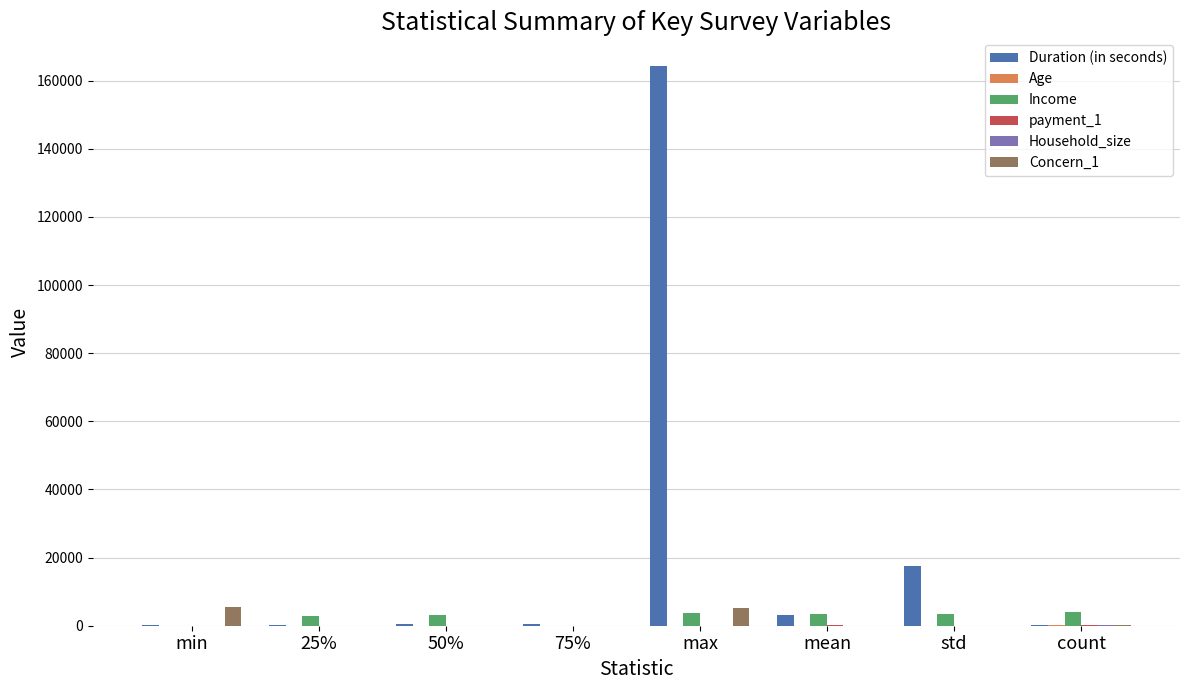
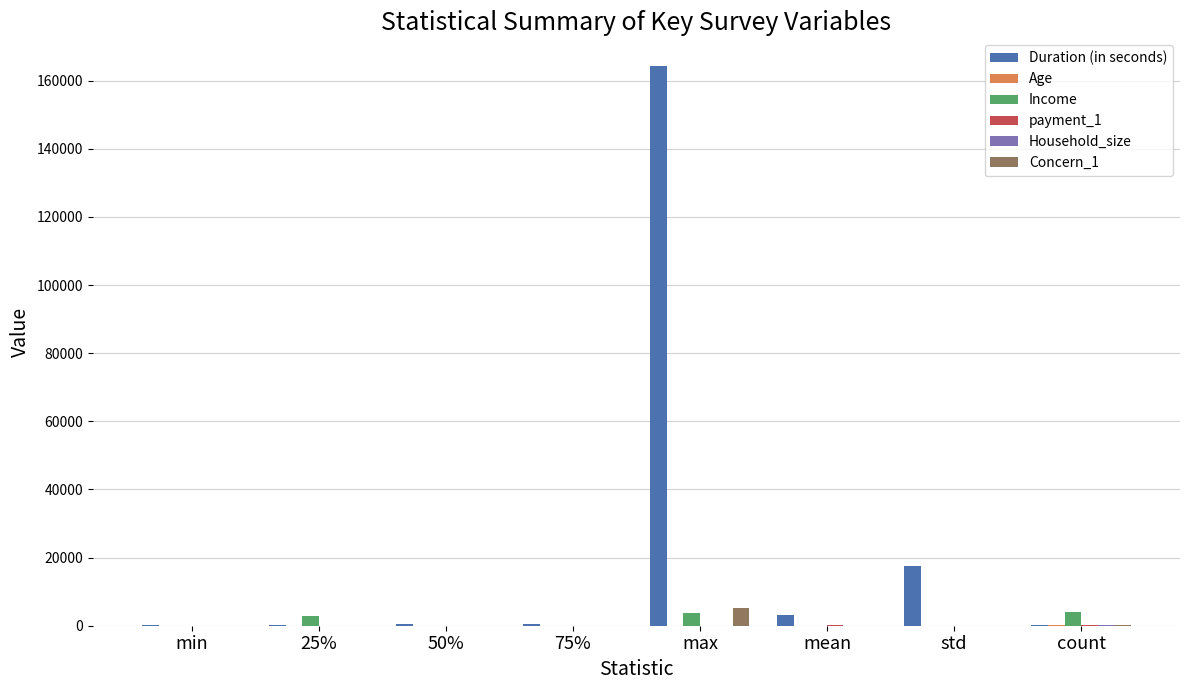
  {
    "Income": {
      "min": 0,
      "25%": 3000,
-     "50%": 3000,
+     "50%": 0,
      "max": 4000,
-     "mean": 3000,
-     "std": 3000,
+     "mean": 0,
+     "std": 0,
      "count": 4000
    },
    "Concern_1": {
-     "min": 5000,
+     "min": 0,
      "max": 5000
    }
  }
